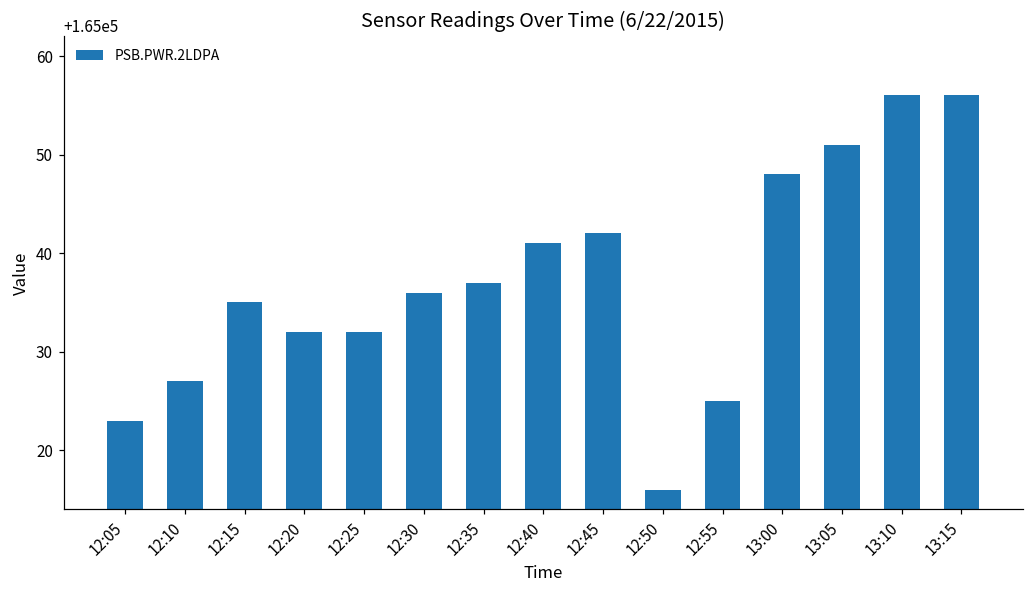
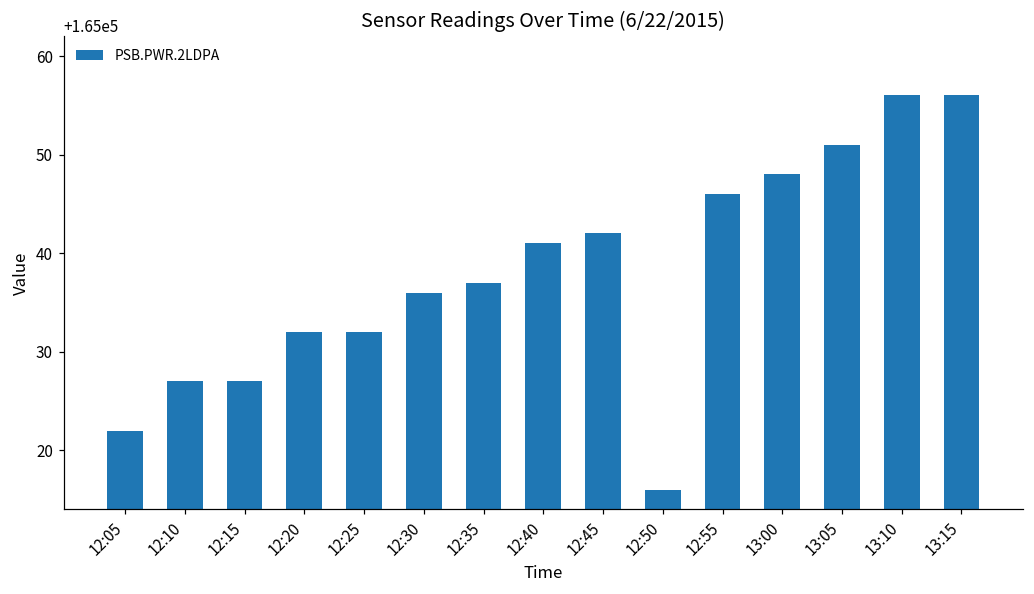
  {
-   "12:05": 165023,
+   "12:05": 165022,
    "12:10": 165027,
-   "12:15": 165035,
+   "12:15": 165027,
    "12:20": 165032,
    "12:25": 165032,
    "12:30": 165036,
    "12:35": 165037,
    "12:40": 165041,
    "12:45": 165042,
    "12:50": 165016,
-   "12:55": 165025,
+   "12:55": 165046,
    "13:00": 165048,
    "13:05": 165051,
    "13:10": 165056,
    "13:15": 165056
  }
